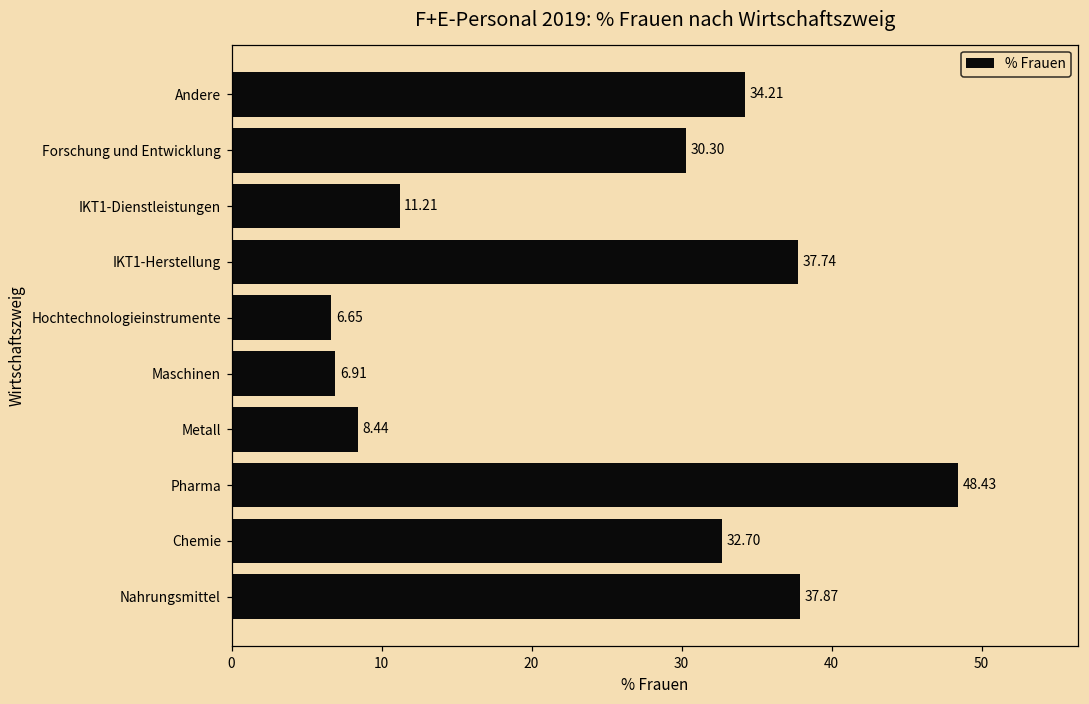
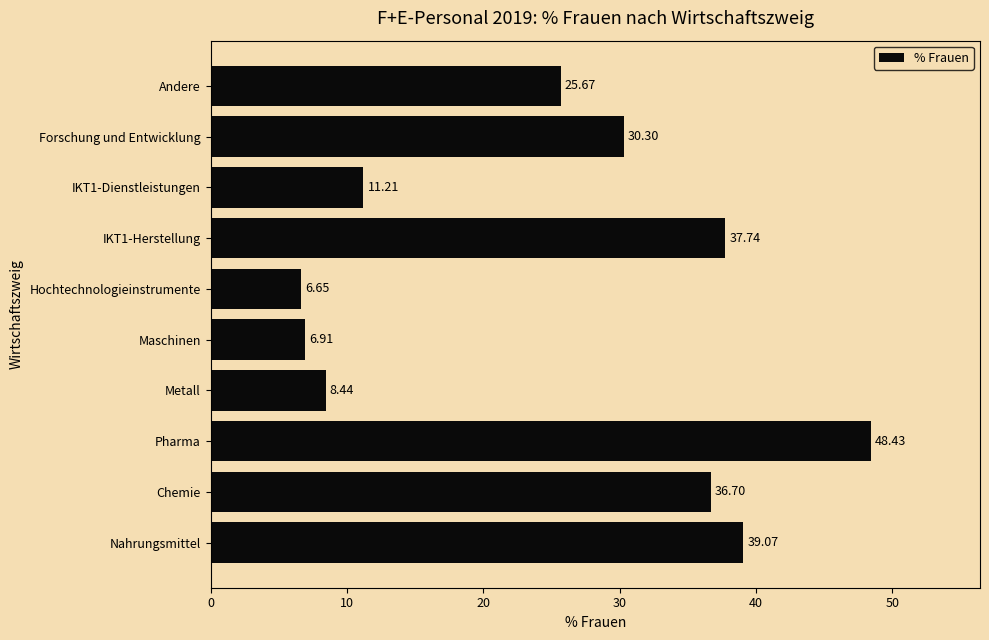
  {
-   "Andere": 34.21,
+   "Andere": 25.67,
    "Forschung und Entwicklung": 30.30,
    "IKT1-Dienstleistungen": 11.21,
    "IKT1-Herstellung": 37.74,
    "Hochtechnologieinstrumente": 6.65,
    "Maschinen": 6.91,
    "Metall": 8.44,
    "Pharma": 48.43,
-   "Chemie": 32.70,
-   "Nahrungsmittel": 37.87
+   "Chemie": 36.70,
+   "Nahrungsmittel": 39.07
  }
